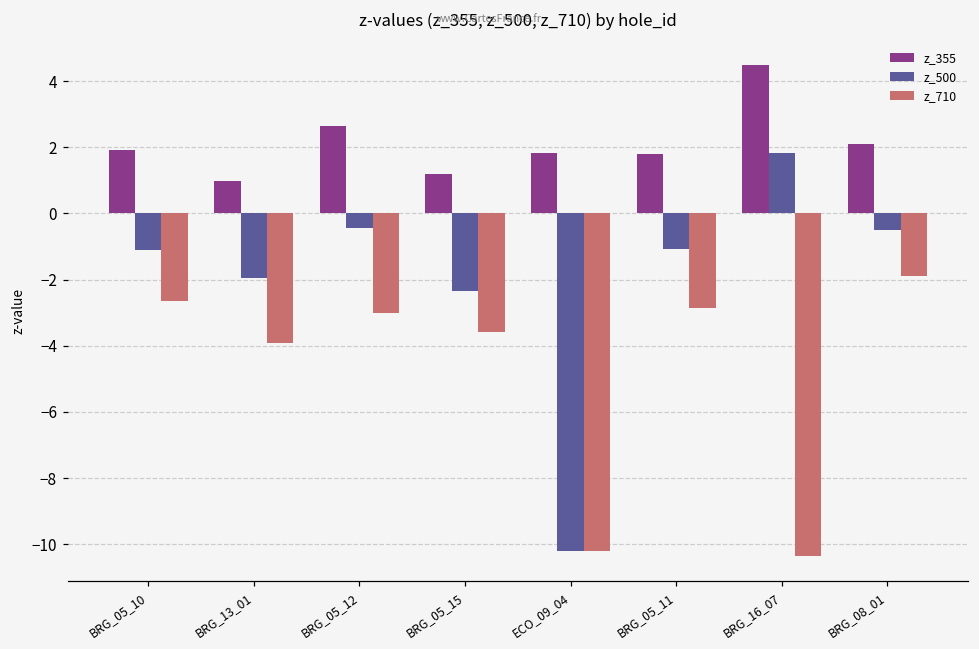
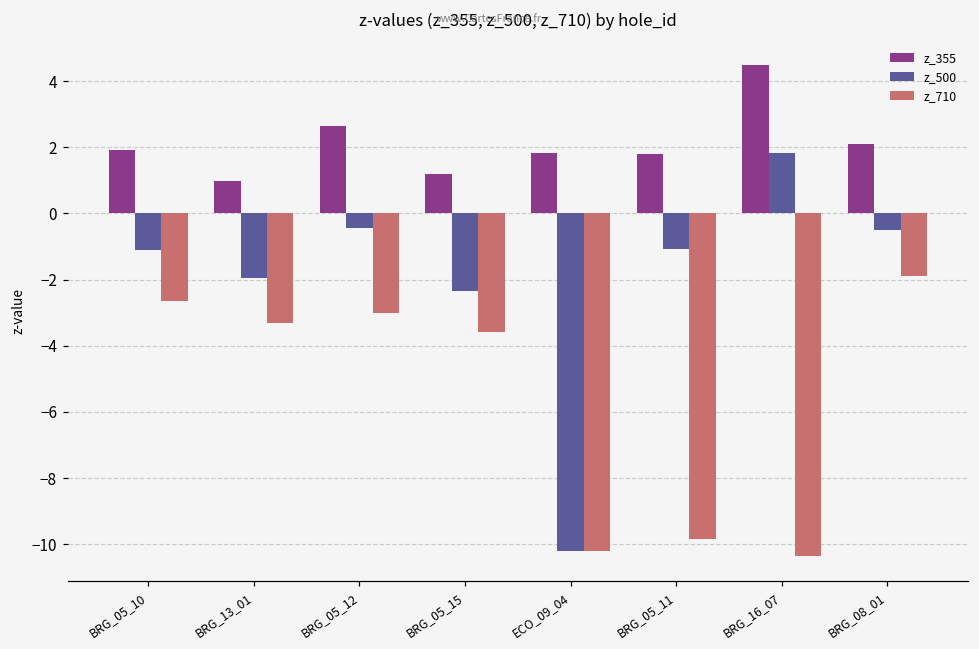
  {
    "z_355": {
      "BRG_05_10": 1.9,
      "BRG_13_01": 1.0,
      "BRG_05_12": 2.6,
      "BRG_05_15": 1.2,
      "ECO_09_04": 1.8,
      "BRG_05_11": 1.8,
      "BRG_16_07": 4.5,
      "BRG_08_01": 2.1
    },
    "z_500": {
      "BRG_05_10": -1.1,
      "BRG_13_01": -2.0,
      "BRG_05_12": -0.4,
      "BRG_05_15": -2.3,
      "ECO_09_04": -10.2,
      "BRG_05_11": -1.1,
      "BRG_16_07": 1.8,
      "BRG_08_01": -0.5
    },
    "z_710": {
      "BRG_05_10": -2.7,
-     "BRG_13_01": -3.9,
+     "BRG_13_01": -3.3,
      "BRG_05_12": -3.0,
      "BRG_05_15": -3.6,
      "ECO_09_04": -10.2,
-     "BRG_05_11": -2.9,
+     "BRG_05_11": -9.8,
      "BRG_16_07": -10.4,
      "BRG_08_01": -1.9
    }
  }
